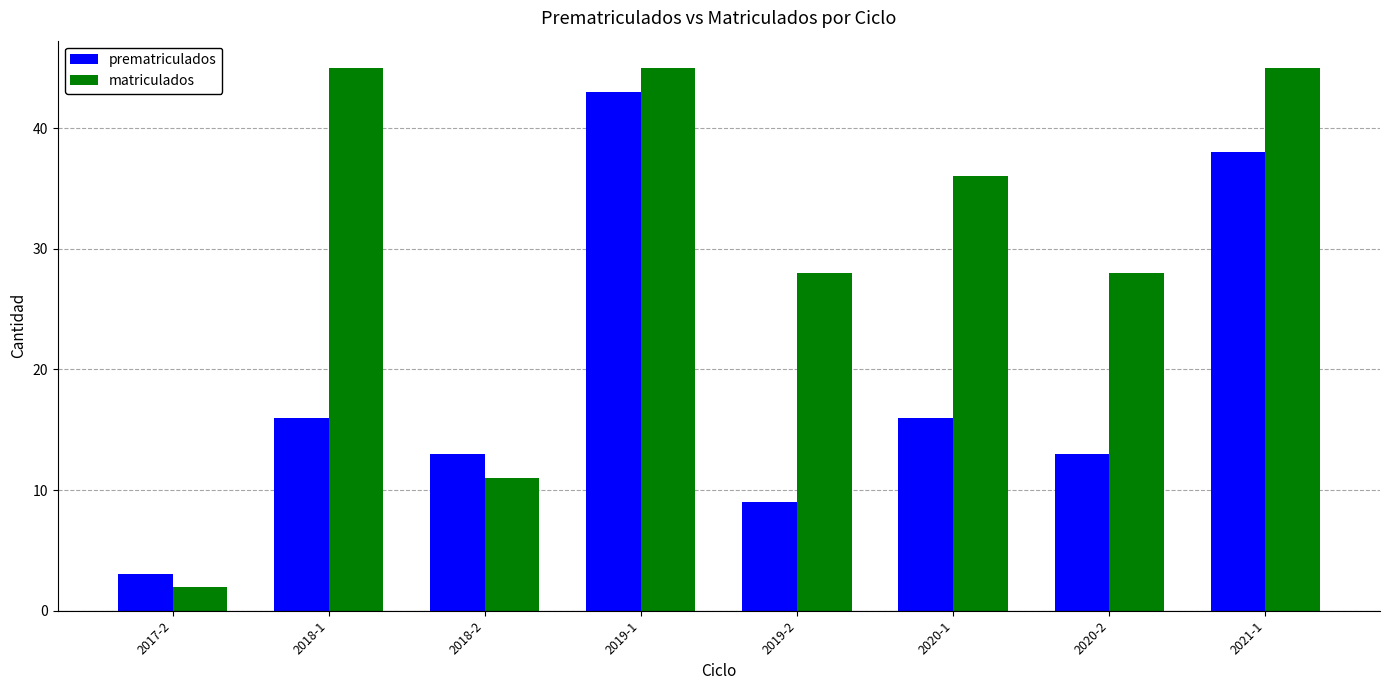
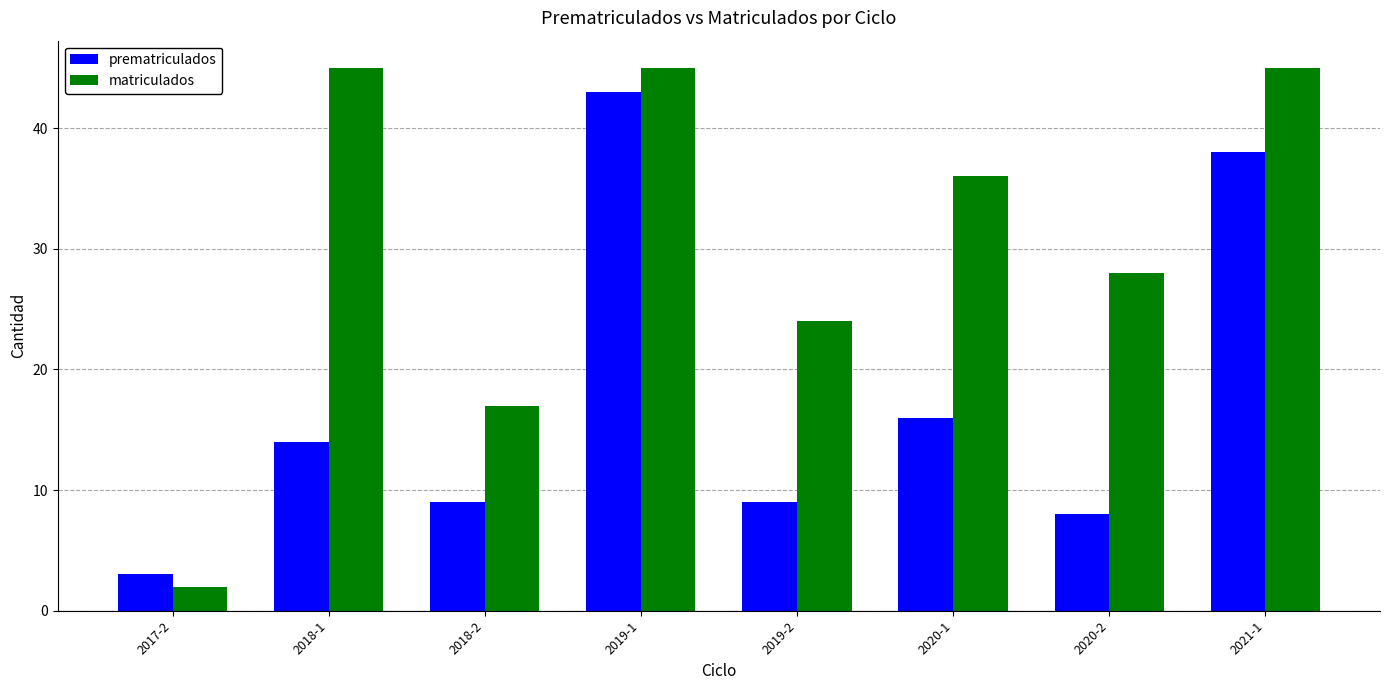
  {
    "prematriculados": {
      "2017-2": 3,
-     "2018-1": 16,
-     "2018-2": 13,
+     "2018-1": 14,
+     "2018-2": 9,
      "2019-1": 43,
      "2019-2": 9,
      "2020-1": 16,
-     "2020-2": 13,
+     "2020-2": 8,
      "2021-1": 38
    },
    "matriculados": {
      "2017-2": 2,
      "2018-1": 45,
-     "2018-2": 11,
+     "2018-2": 17,
      "2019-1": 45,
-     "2019-2": 28,
+     "2019-2": 24,
      "2020-1": 36,
      "2020-2": 28,
      "2021-1": 45
    }
  }
